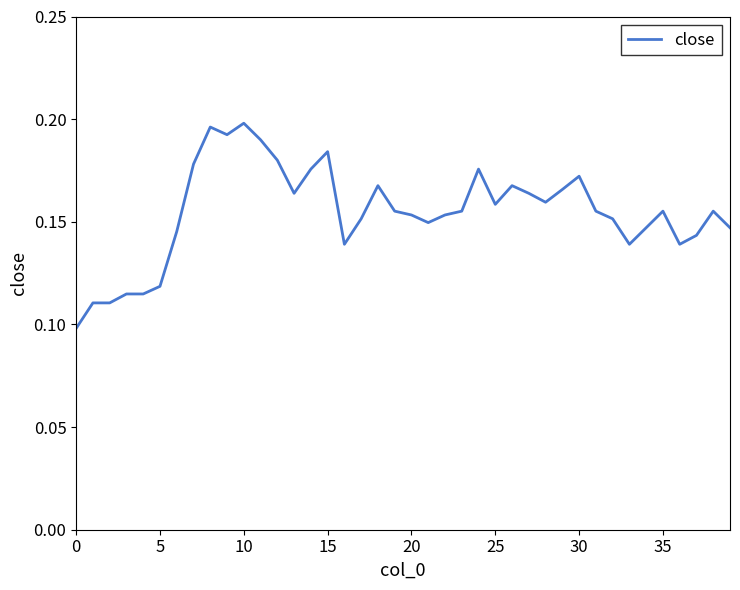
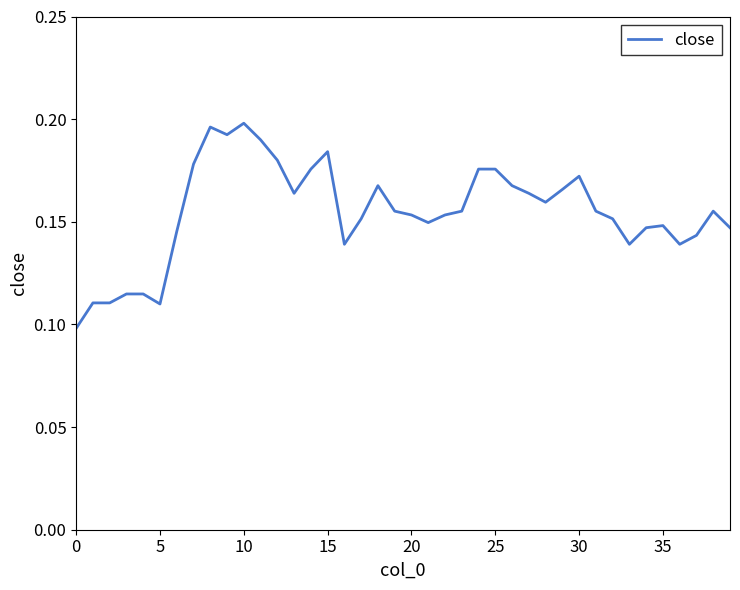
  {
    "0": 0.098,
-   "5": 0.119,
+   "5": 0.110,
    "10": 0.198,
    "15": 0.184,
    "20": 0.153,
-   "25": 0.159,
+   "25": 0.176,
    "30": 0.172,
-   "35": 0.155
+   "35": 0.148
  }
